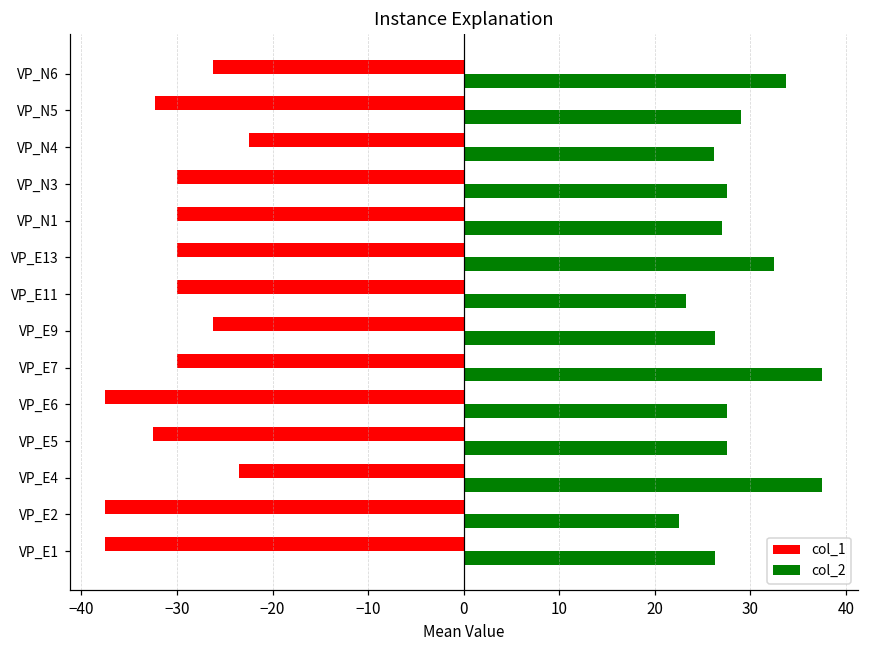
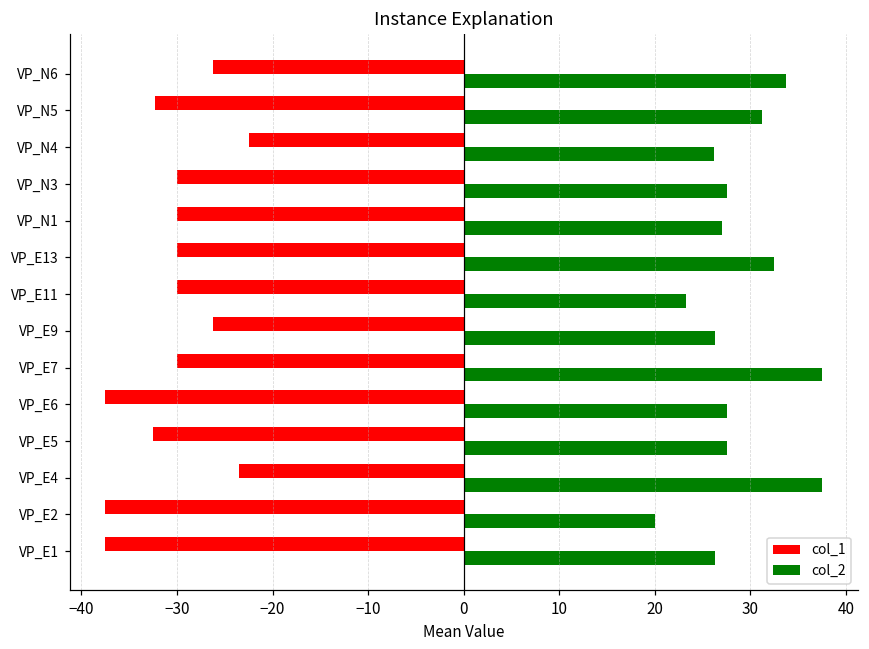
  {
    "col_1": {
      "VP_N6": -26,
      "VP_N5": -32,
      "VP_N4": -23,
      "VP_N3": -30,
      "VP_N1": -30,
      "VP_E13": -30,
      "VP_E11": -30,
      "VP_E9": -26,
      "VP_E7": -30,
      "VP_E6": -38,
      "VP_E5": -33,
      "VP_E4": -24,
      "VP_E2": -38,
      "VP_E1": -38
    },
    "col_2": {
      "VP_N6": 34,
-     "VP_N5": 29,
+     "VP_N5": 31,
      "VP_N4": 26,
      "VP_N3": 28,
      "VP_N1": 27,
      "VP_E13": 33,
      "VP_E11": 23,
      "VP_E9": 26,
      "VP_E7": 38,
      "VP_E6": 28,
      "VP_E5": 28,
      "VP_E4": 38,
-     "VP_E2": 23,
+     "VP_E2": 20,
      "VP_E1": 26
    }
  }
